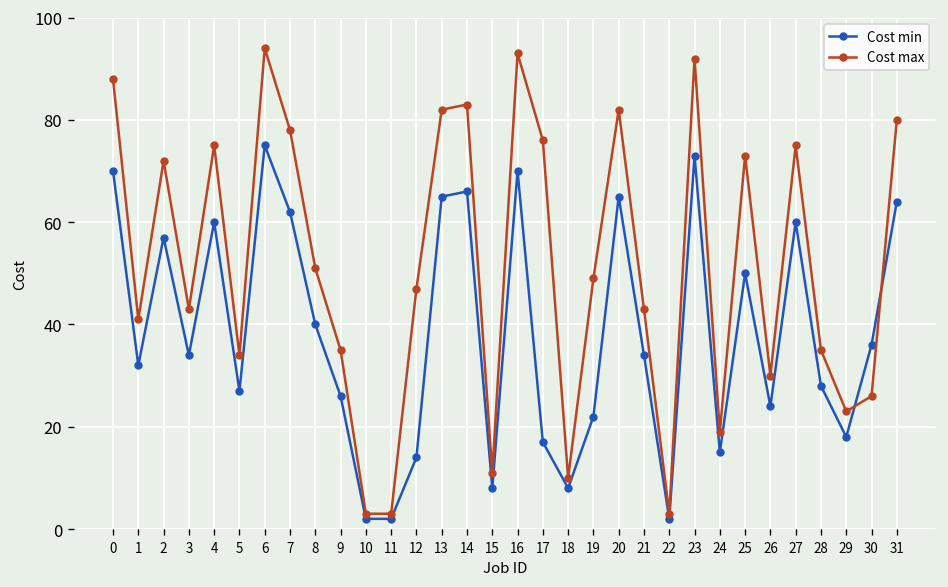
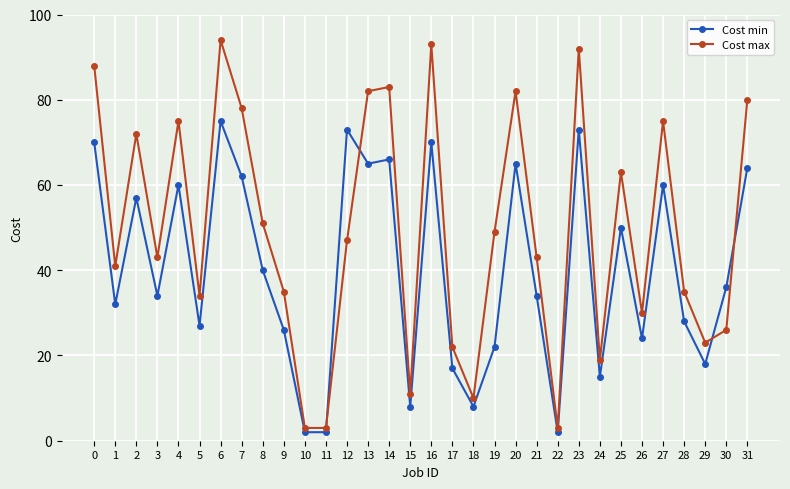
  {
    "Cost min": {
      "0": 70,
      "1": 32,
      "2": 57,
      "3": 34,
      "4": 60,
      "5": 27,
      "6": 75,
      "7": 62,
      "8": 40,
      "9": 26,
      "10": 2,
      "11": 2,
-     "12": 14,
+     "12": 73,
      "13": 65,
      "14": 66,
      "15": 8,
      "16": 70,
      "17": 17,
      "18": 8,
      "19": 22,
      "20": 65,
      "21": 34,
      "22": 2,
      "23": 73,
      "24": 15,
      "25": 50,
      "26": 24,
      "27": 60,
      "28": 28,
      "29": 18,
      "30": 36,
      "31": 64
    },
    "Cost max": {
      "0": 88,
      "1": 41,
      "2": 72,
      "3": 43,
      "4": 75,
      "5": 34,
      "6": 94,
      "7": 78,
      "8": 51,
      "9": 35,
      "10": 3,
      "11": 3,
      "12": 47,
      "13": 82,
      "14": 83,
      "15": 11,
      "16": 93,
-     "17": 76,
+     "17": 22,
      "18": 10,
      "19": 49,
      "20": 82,
      "21": 43,
      "22": 3,
      "23": 92,
      "24": 19,
-     "25": 73,
+     "25": 63,
      "26": 30,
      "27": 75,
      "28": 35,
      "29": 23,
      "30": 26,
      "31": 80
    }
  }
